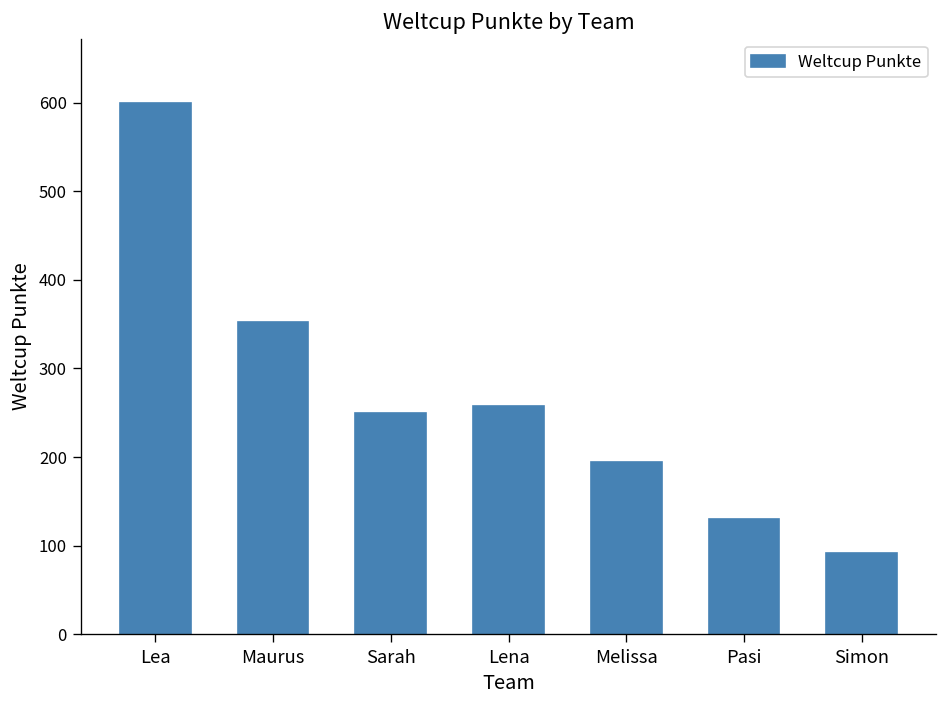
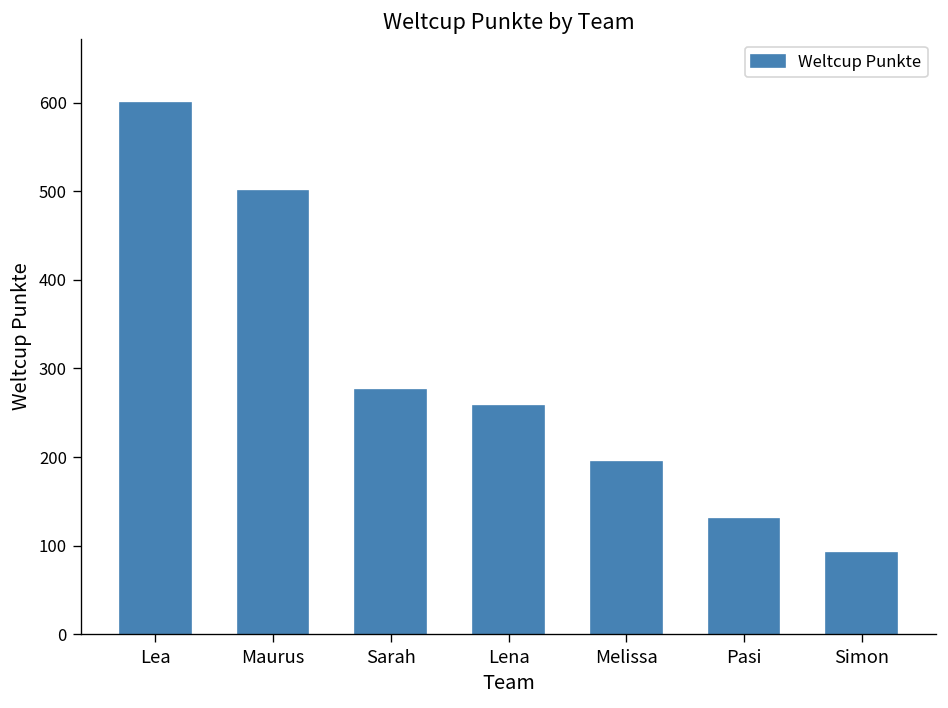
  {
    "Lea": 600,
-   "Maurus": 350,
-   "Sarah": 250,
+   "Maurus": 500,
+   "Sarah": 280,
    "Lena": 260,
    "Melissa": 190,
    "Pasi": 130,
    "Simon": 90
  }
